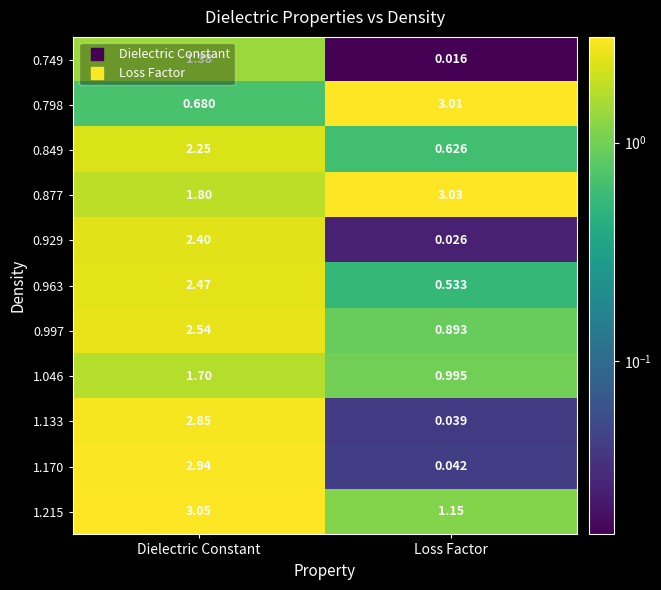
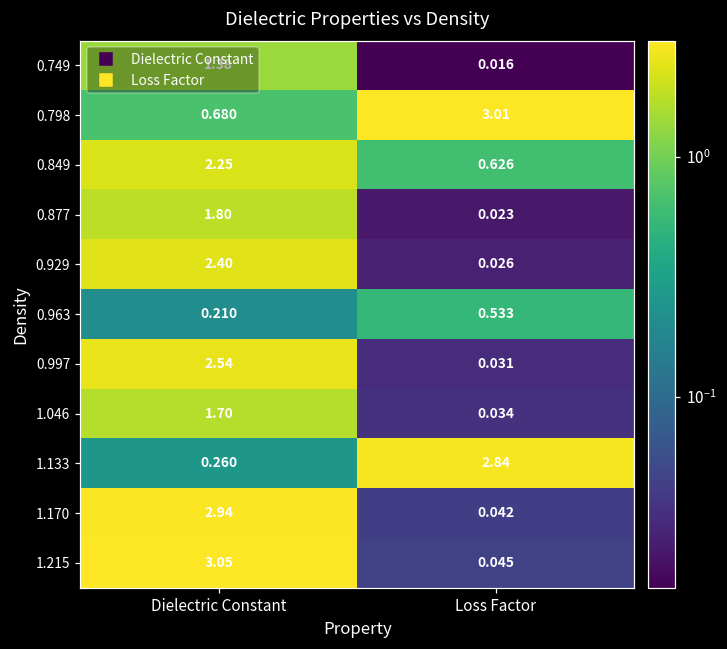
  {
    "0.749": {
      "Loss Factor": 0.016
    },
    "0.798": {
      "Dielectric Constant": 0.680,
      "Loss Factor": 3.01
    },
    "0.849": {
      "Dielectric Constant": 2.25,
      "Loss Factor": 0.626
    },
    "0.877": {
      "Dielectric Constant": 1.80,
-     "Loss Factor": 3.03
+     "Loss Factor": 0.023
    },
    "0.929": {
      "Dielectric Constant": 2.40,
      "Loss Factor": 0.026
    },
    "0.963": {
-     "Dielectric Constant": 2.47,
+     "Dielectric Constant": 0.210,
      "Loss Factor": 0.533
    },
    "0.997": {
      "Dielectric Constant": 2.54,
-     "Loss Factor": 0.893
+     "Loss Factor": 0.031
    },
    "1.046": {
      "Dielectric Constant": 1.70,
-     "Loss Factor": 0.995
+     "Loss Factor": 0.034
    },
    "1.133": {
-     "Dielectric Constant": 2.85,
-     "Loss Factor": 0.039
+     "Dielectric Constant": 0.260,
+     "Loss Factor": 2.84
    },
    "1.170": {
      "Dielectric Constant": 2.94,
      "Loss Factor": 0.042
    },
    "1.215": {
      "Dielectric Constant": 3.05,
-     "Loss Factor": 1.15
+     "Loss Factor": 0.045
    }
  }
